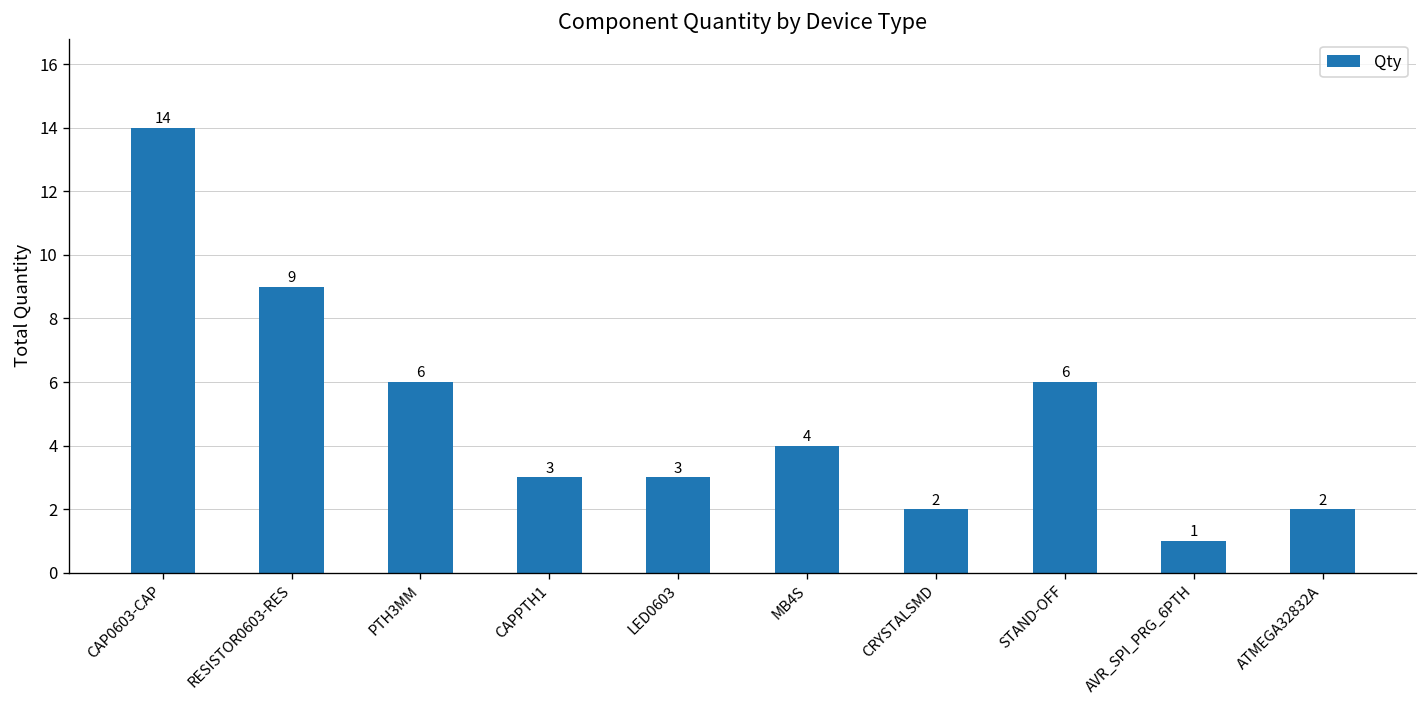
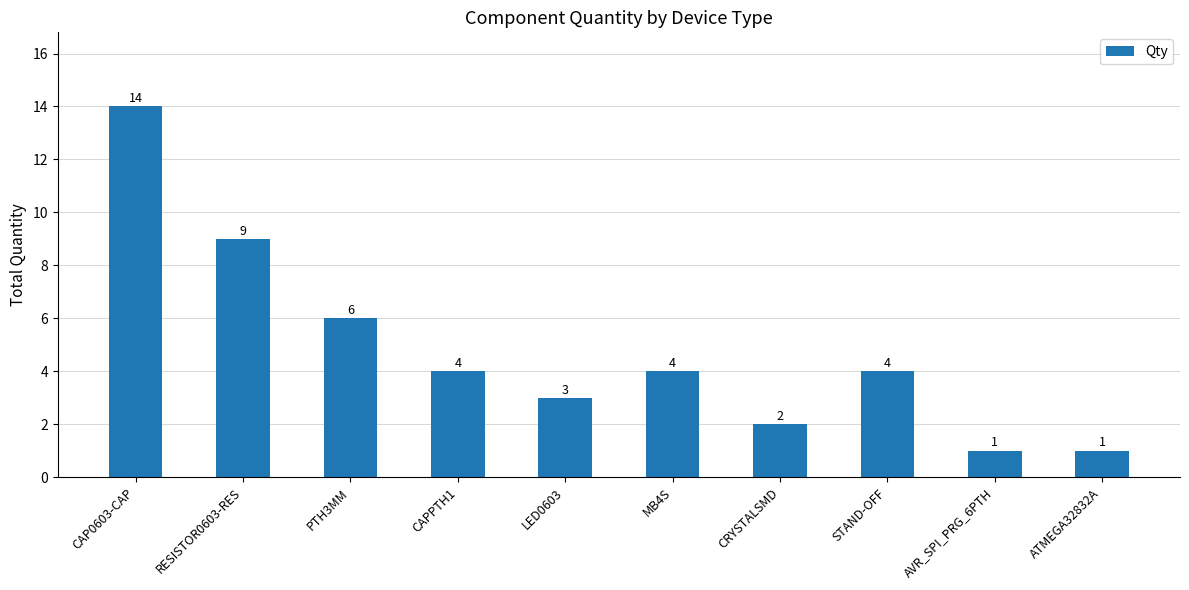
  {
    "CAP0603-CAP": 14,
    "RESISTOR0603-RES": 9,
    "PTH3MM": 6,
-   "CAPPTH1": 3,
+   "CAPPTH1": 4,
    "LED0603": 3,
    "MB4S": 4,
    "CRYSTALSMD": 2,
-   "STAND-OFF": 6,
+   "STAND-OFF": 4,
    "AVR_SPI_PRG_6PTH": 1,
-   "ATMEGA32832A": 2
+   "ATMEGA32832A": 1
  }
